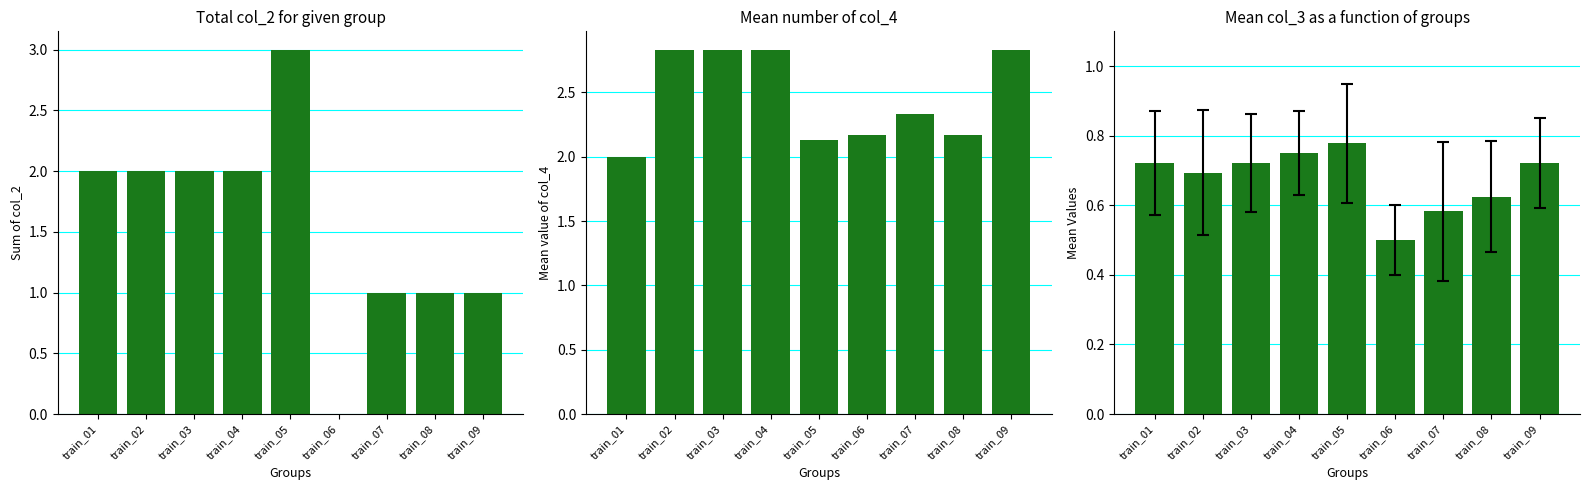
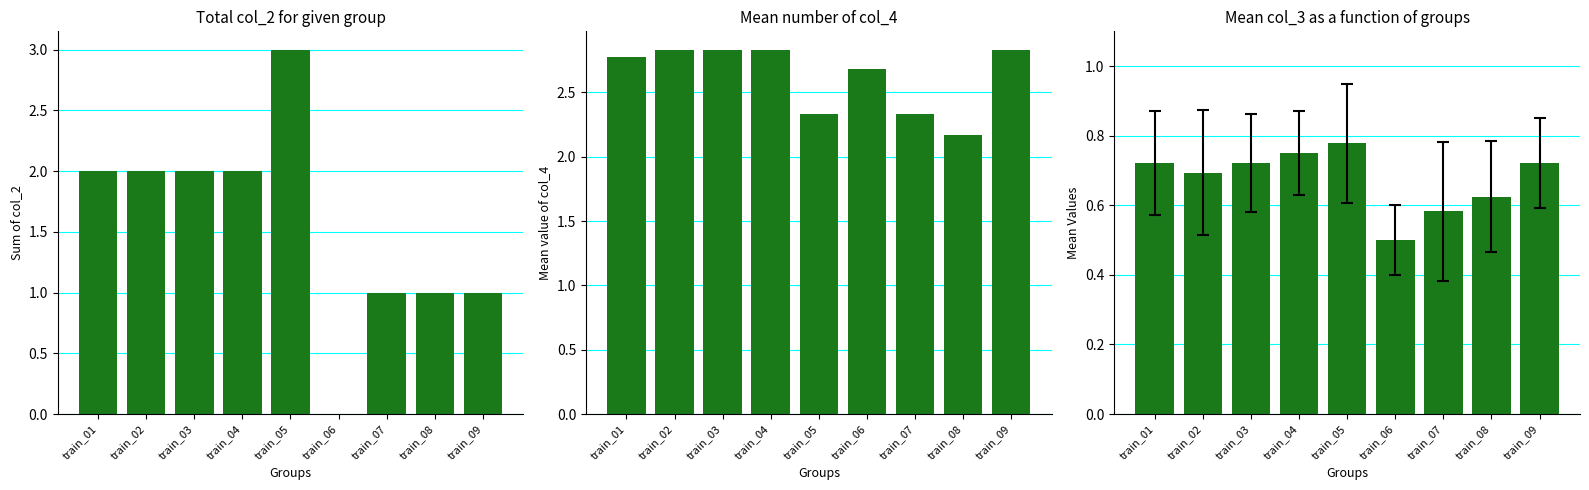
  {
    "Total col_2 for given group": {
      "train_01": 2.00,
      "train_02": 2.00,
      "train_03": 2.00,
      "train_04": 2.00,
      "train_05": 3.00,
      "train_06": 0.00,
      "train_07": 1.00,
      "train_08": 1.00,
      "train_09": 1.00
    },
    "Mean number of col_4": {
-     "train_01": 2.00,
+     "train_01": 2.78,
      "train_02": 2.83,
      "train_03": 2.83,
      "train_04": 2.83,
-     "train_05": 2.13,
-     "train_06": 2.17,
+     "train_05": 2.33,
+     "train_06": 2.68,
      "train_07": 2.33,
      "train_08": 2.17,
      "train_09": 2.83
    }
  }
